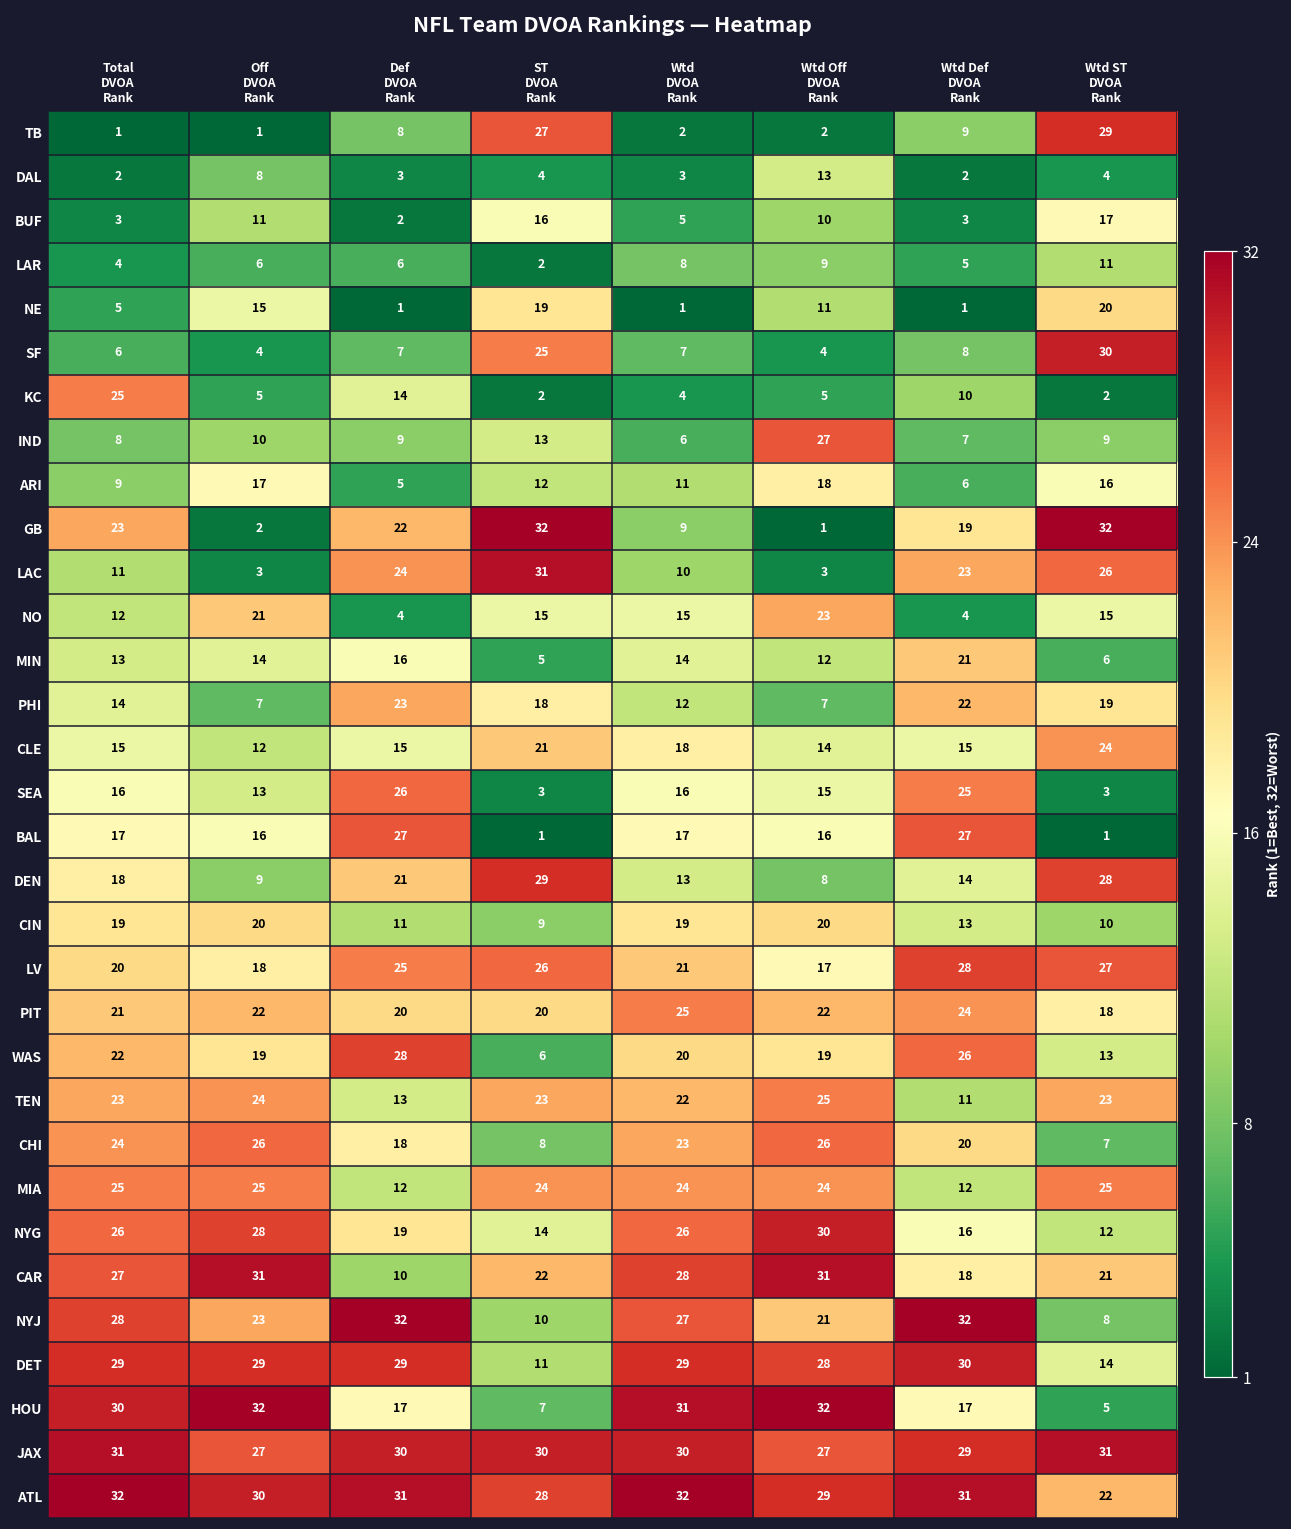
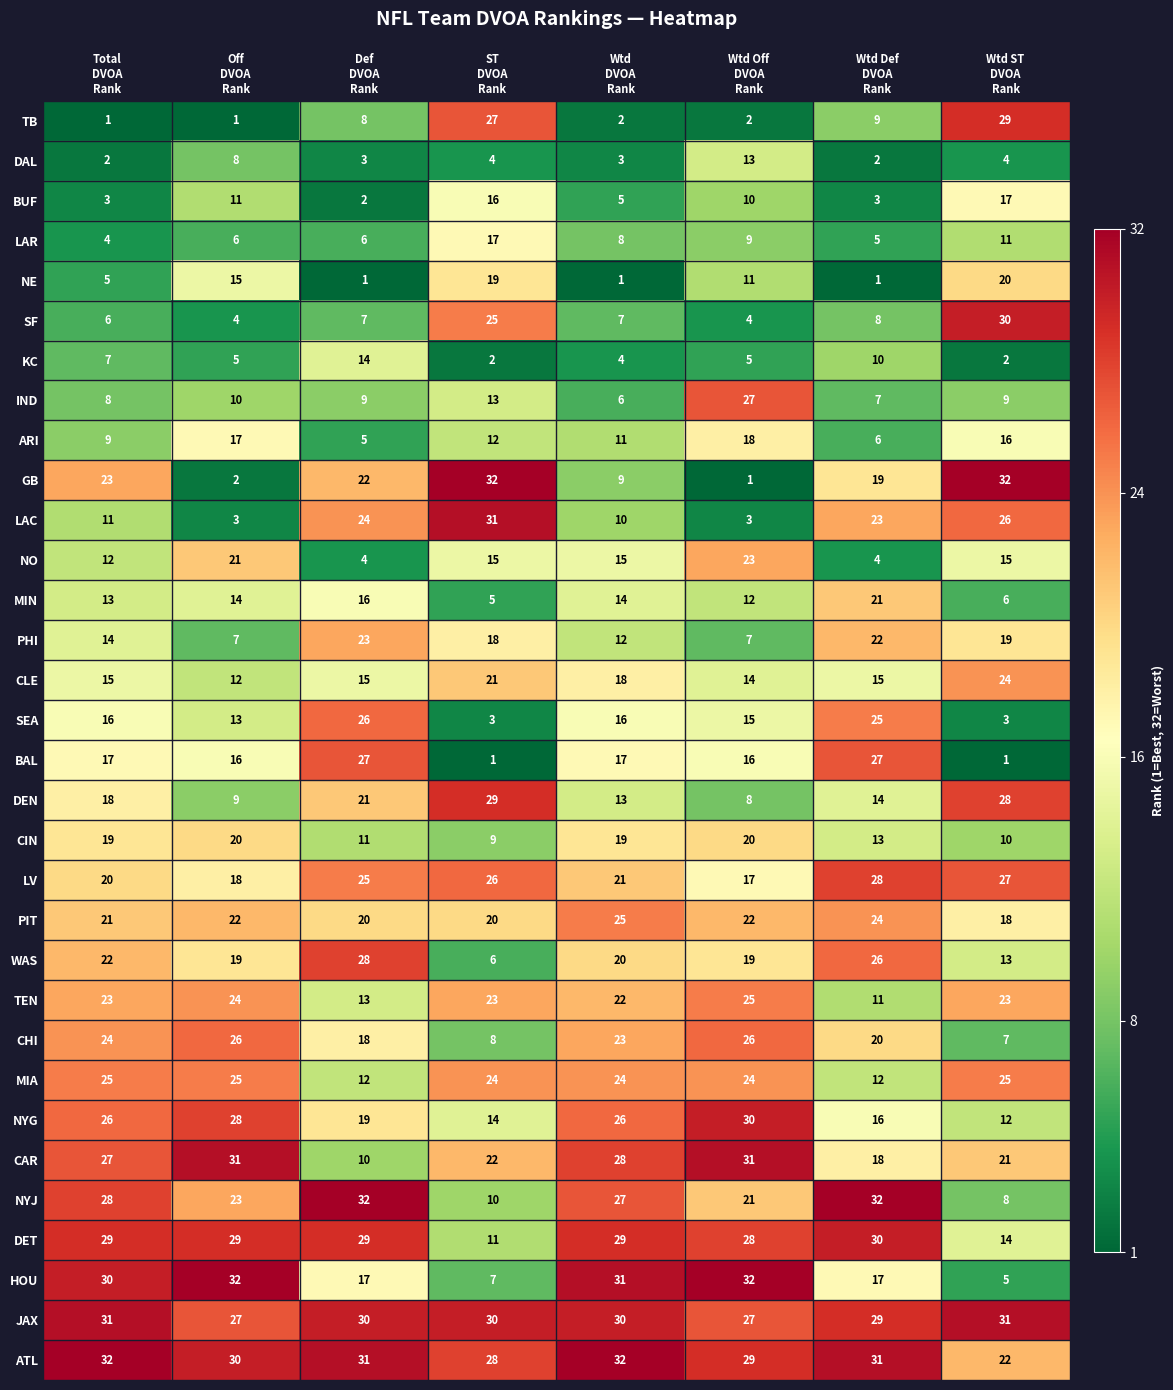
  {
    "LAR": {
      "Total DVOA Rank": 4,
      "Off DVOA Rank": 6,
      "Def DVOA Rank": 6,
-     "ST DVOA Rank": 2,
+     "ST DVOA Rank": 17,
      "Wtd DVOA Rank": 8,
      "Wtd Off DVOA Rank": 9,
      "Wtd Def DVOA Rank": 5,
      "Wtd ST DVOA Rank": 11
    },
    "KC": {
-     "Total DVOA Rank": 25,
+     "Total DVOA Rank": 7,
      "Off DVOA Rank": 5,
      "Def DVOA Rank": 14,
      "ST DVOA Rank": 2,
      "Wtd DVOA Rank": 4,
      "Wtd Off DVOA Rank": 5,
      "Wtd Def DVOA Rank": 10,
      "Wtd ST DVOA Rank": 2
    }
  }
